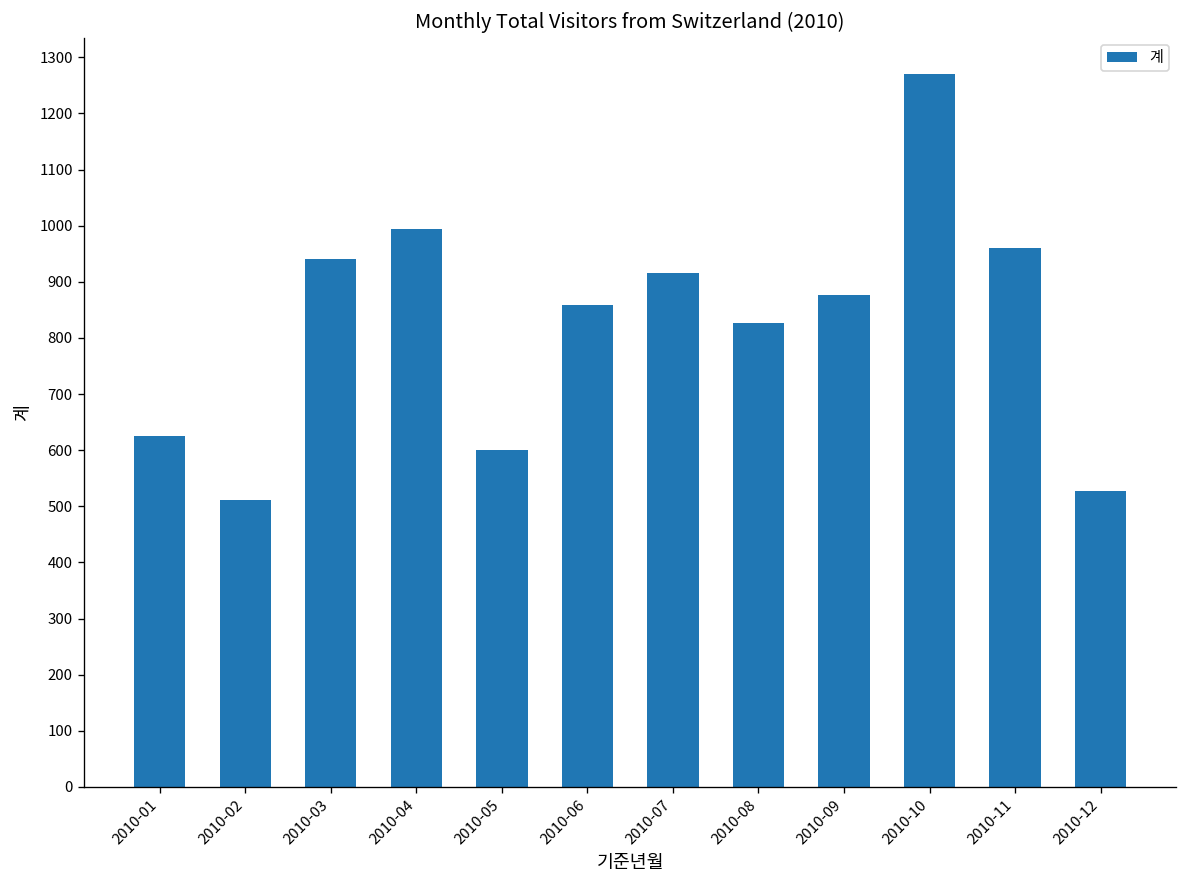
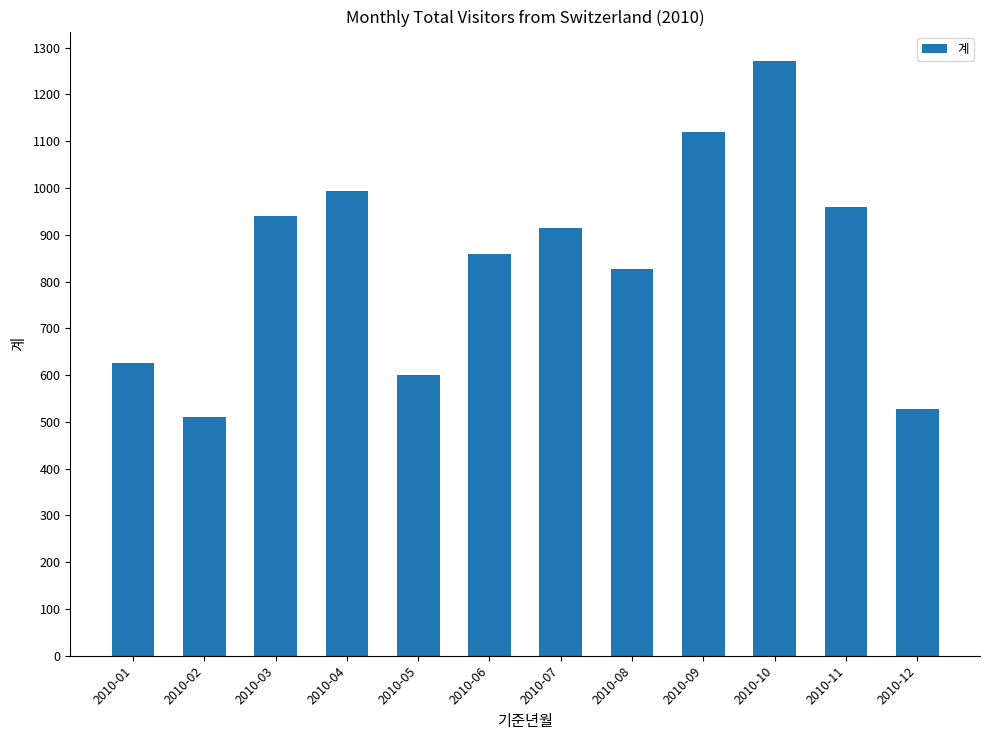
  {
    "2010-01": 630,
    "2010-02": 510,
    "2010-03": 940,
    "2010-04": 990,
    "2010-05": 600,
    "2010-06": 860,
    "2010-07": 920,
    "2010-08": 830,
-   "2010-09": 880,
+   "2010-09": 1120,
    "2010-10": 1270,
    "2010-11": 960,
    "2010-12": 530
  }
